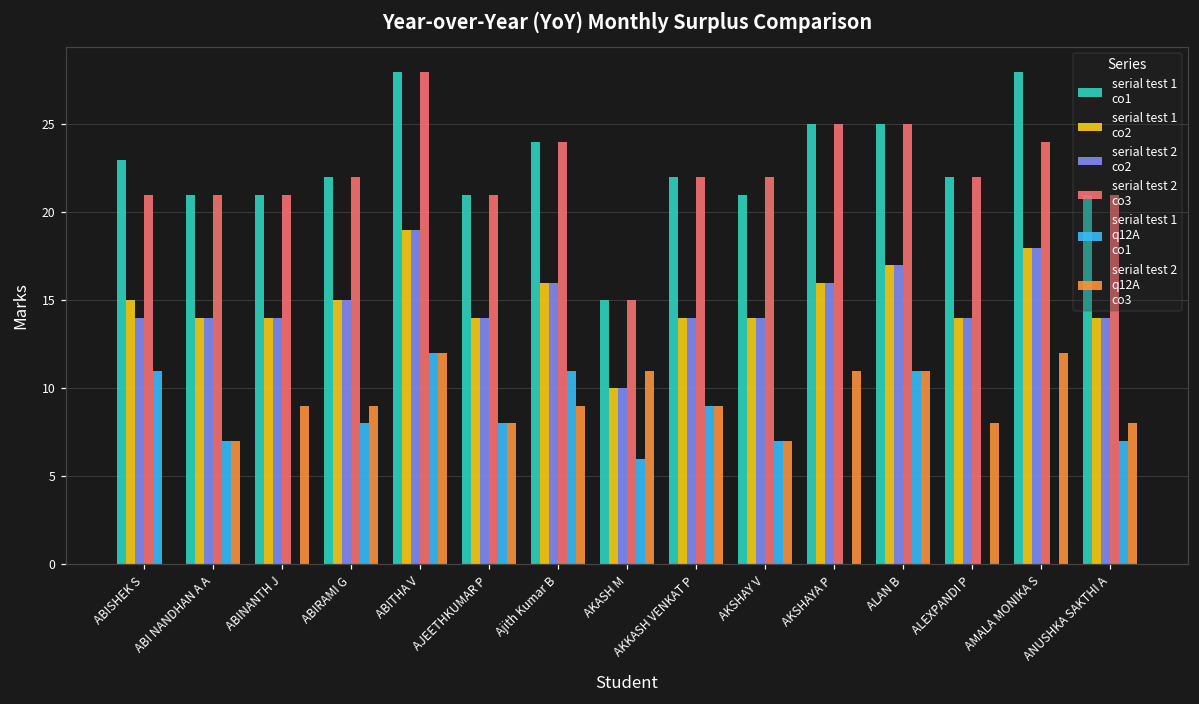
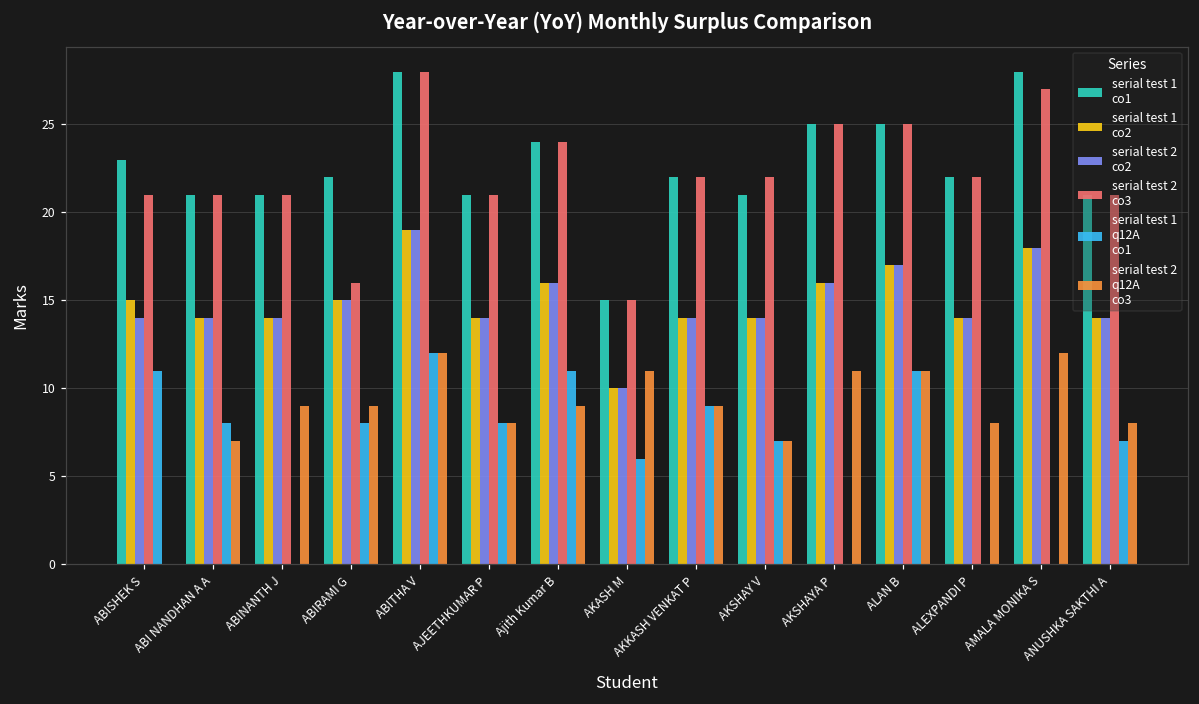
  {
    "serial test 1 co1": {
      "ABISHEK S": 23,
      "ABI NANDHAN A A": 21,
      "ABINANTH J": 21,
      "ABIRAMI G": 22,
      "ABITHA V": 28,
      "AJEETHKUMAR P": 21,
      "Ajith Kumar B": 24,
      "AKASH M": 15,
      "AKKASH VENKAT P": 22,
      "AKSHAY V": 21,
      "AKSHAYA P": 25,
      "ALAN B": 25,
      "ALEXPANDI P": 22,
      "AMALA MONIKA S": 28
    },
    "serial test 1 co2": {
      "ABISHEK S": 15,
      "ABI NANDHAN A A": 14,
      "ABINANTH J": 14,
      "ABIRAMI G": 15,
      "ABITHA V": 19,
      "AJEETHKUMAR P": 14,
      "Ajith Kumar B": 16,
      "AKASH M": 10,
      "AKKASH VENKAT P": 14,
      "AKSHAY V": 14,
      "AKSHAYA P": 16,
      "ALAN B": 17,
      "ALEXPANDI P": 14,
      "AMALA MONIKA S": 18,
      "ANUSHKA SAKTHI A": 14
    },
    "serial test 2 co2": {
      "ABISHEK S": 14,
      "ABI NANDHAN A A": 14,
      "ABINANTH J": 14,
      "ABIRAMI G": 15,
      "ABITHA V": 19,
      "AJEETHKUMAR P": 14,
      "Ajith Kumar B": 16,
      "AKASH M": 10,
      "AKKASH VENKAT P": 14,
      "AKSHAY V": 14,
      "AKSHAYA P": 16,
      "ALAN B": 17,
      "ALEXPANDI P": 14,
      "AMALA MONIKA S": 18,
      "ANUSHKA SAKTHI A": 14
    },
    "serial test 2 co3": {
      "ABISHEK S": 21,
      "ABI NANDHAN A A": 21,
      "ABINANTH J": 21,
-     "ABIRAMI G": 22,
+     "ABIRAMI G": 16,
      "ABITHA V": 28,
      "AJEETHKUMAR P": 21,
      "Ajith Kumar B": 24,
      "AKASH M": 15,
      "AKKASH VENKAT P": 22,
      "AKSHAY V": 22,
      "AKSHAYA P": 25,
      "ALAN B": 25,
      "ALEXPANDI P": 22,
-     "AMALA MONIKA S": 24
+     "AMALA MONIKA S": 27
    },
    "serial test 1 q12A co1": {
      "ABISHEK S": 11,
-     "ABI NANDHAN A A": 7,
+     "ABI NANDHAN A A": 8,
      "ABINANTH J": 0,
      "ABIRAMI G": 8,
      "ABITHA V": 12,
      "AJEETHKUMAR P": 8,
      "Ajith Kumar B": 11,
      "AKASH M": 6,
      "AKKASH VENKAT P": 9,
      "AKSHAY V": 7,
      "AKSHAYA P": 0,
      "ALAN B": 11,
      "ALEXPANDI P": 0,
      "AMALA MONIKA S": 0,
      "ANUSHKA SAKTHI A": 7
    },
    "serial test 2 q12A co3": {
      "ABISHEK S": 0,
      "ABI NANDHAN A A": 7,
      "ABINANTH J": 9,
      "ABIRAMI G": 9,
      "ABITHA V": 12,
      "AJEETHKUMAR P": 8,
      "Ajith Kumar B": 9,
      "AKASH M": 11,
      "AKKASH VENKAT P": 9,
      "AKSHAY V": 7,
      "AKSHAYA P": 11,
      "ALAN B": 11,
      "ALEXPANDI P": 8,
      "AMALA MONIKA S": 12,
      "ANUSHKA SAKTHI A": 8
    }
  }
